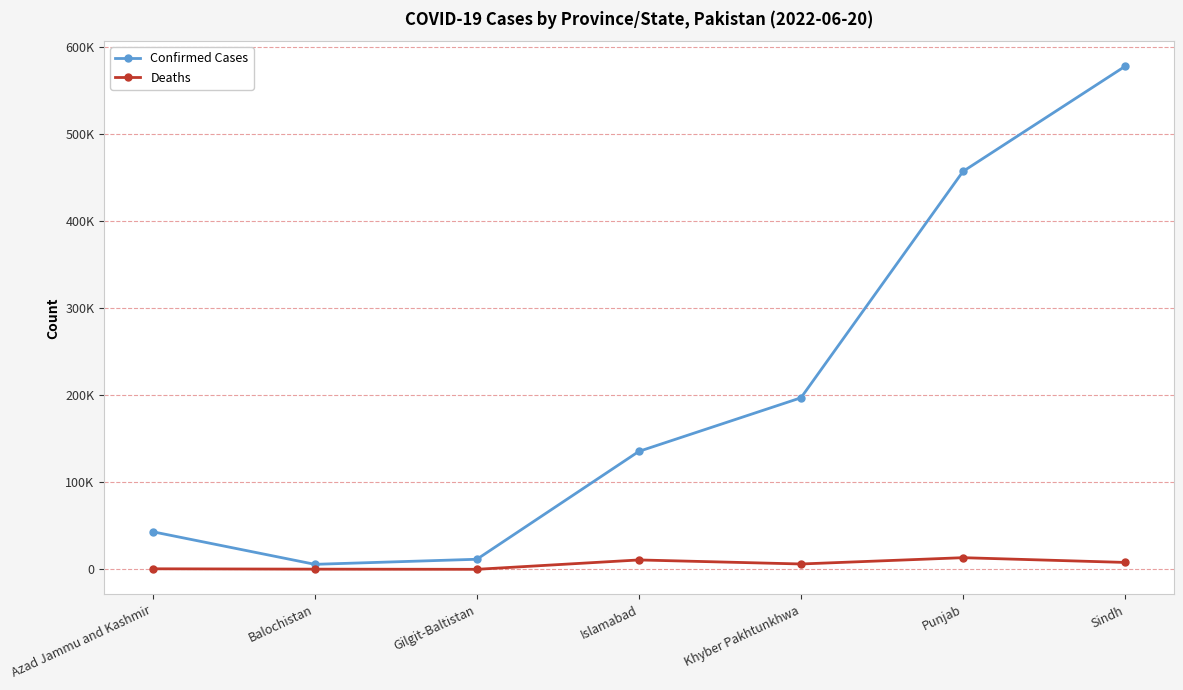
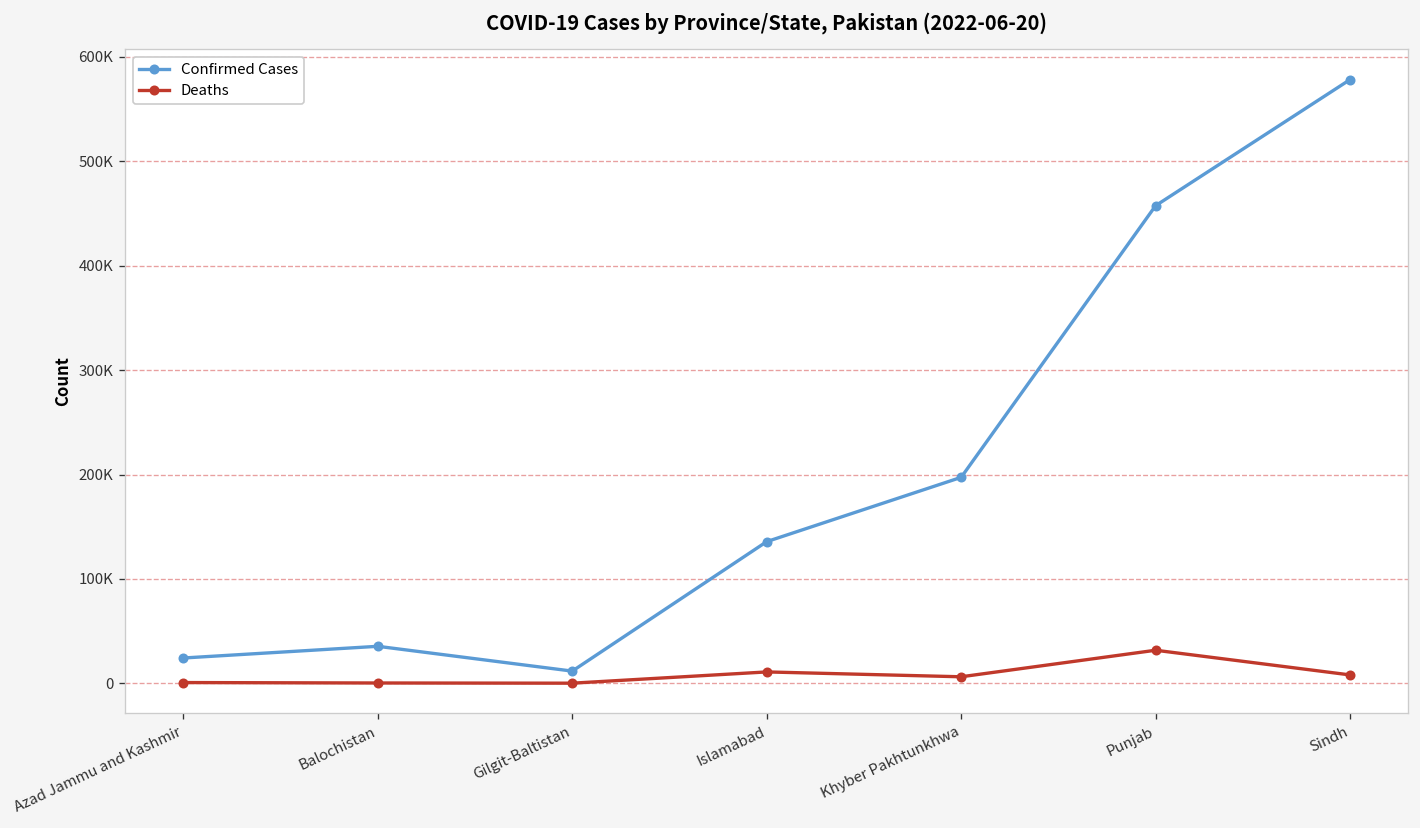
  {
    "Confirmed Cases": {
-     "Azad Jammu and Kashmir": 40000,
-     "Balochistan": 10000,
+     "Azad Jammu and Kashmir": 20000,
+     "Balochistan": 40000,
      "Gilgit-Baltistan": 10000,
      "Islamabad": 140000,
      "Khyber Pakhtunkhwa": 200000,
      "Punjab": 460000,
      "Sindh": 580000
    },
    "Deaths": {
      "Azad Jammu and Kashmir": 0,
      "Balochistan": 0,
      "Gilgit-Baltistan": 0,
      "Islamabad": 10000,
      "Khyber Pakhtunkhwa": 10000,
-     "Punjab": 10000,
+     "Punjab": 30000,
      "Sindh": 10000
    }
  }
